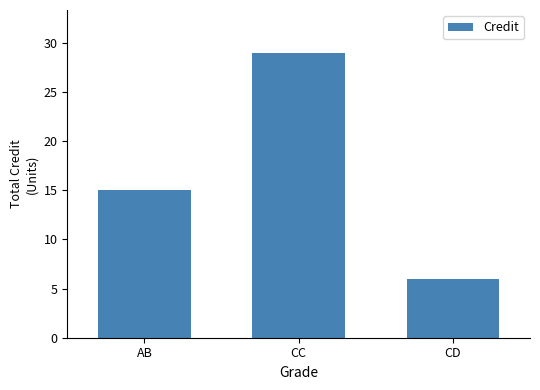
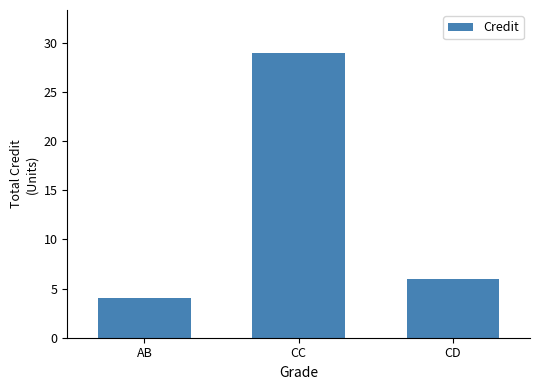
  {
-   "AB": 15,
+   "AB": 4,
    "CC": 29,
    "CD": 6
  }
